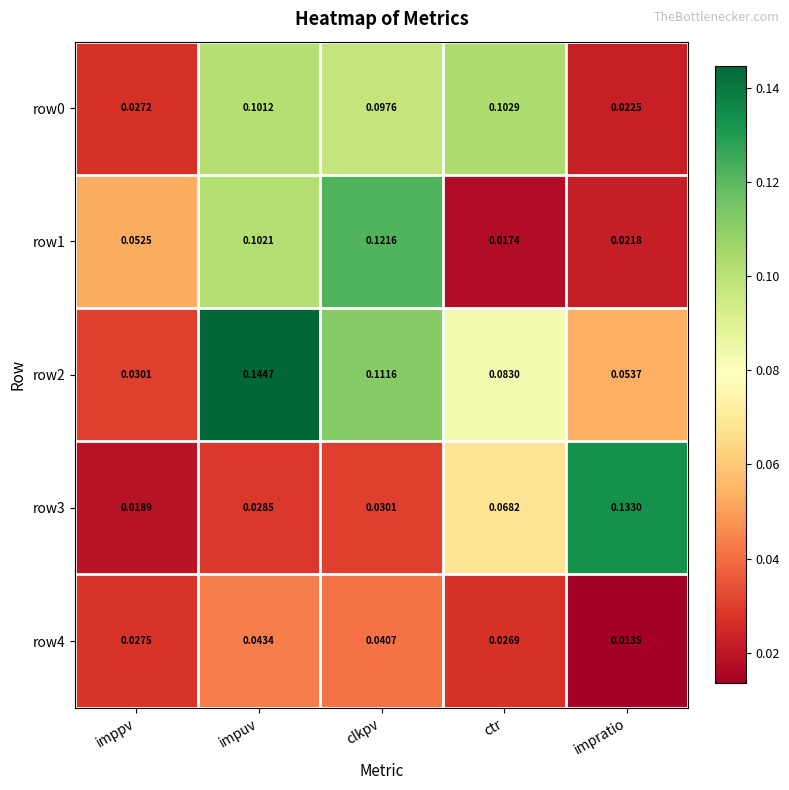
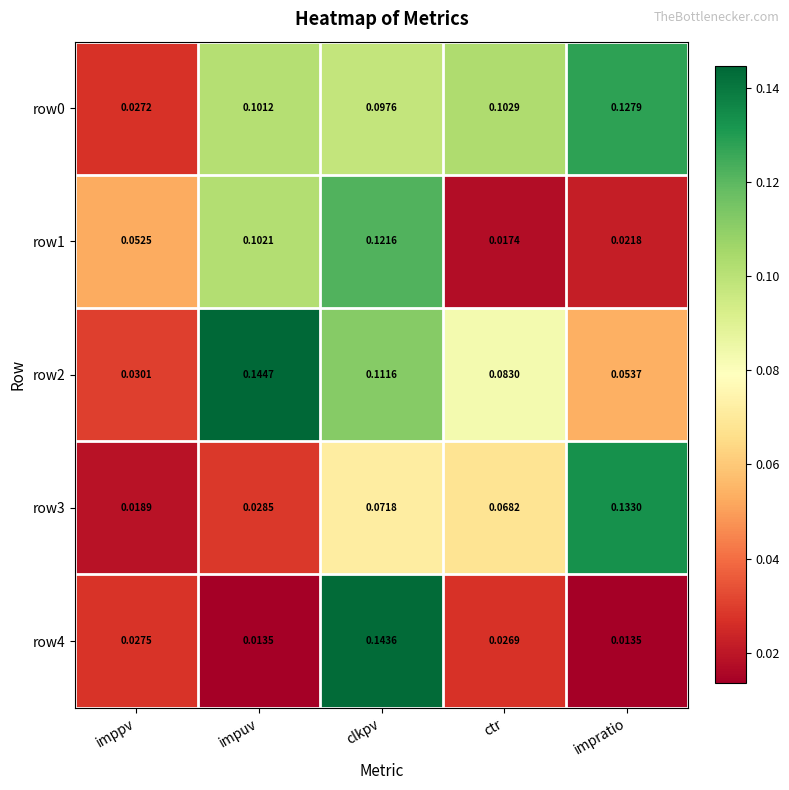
  {
    "row0": {
      "imppv": 0.0272,
      "impuv": 0.1012,
      "clkpv": 0.0976,
      "ctr": 0.1029,
-     "impratio": 0.0225
+     "impratio": 0.1279
    },
    "row1": {
      "imppv": 0.0525,
      "impuv": 0.1021,
      "clkpv": 0.1216,
      "ctr": 0.0174,
      "impratio": 0.0218
    },
    "row2": {
      "imppv": 0.0301,
      "impuv": 0.1447,
      "clkpv": 0.1116,
      "ctr": 0.0830,
      "impratio": 0.0537
    },
    "row3": {
      "imppv": 0.0189,
      "impuv": 0.0285,
-     "clkpv": 0.0301,
+     "clkpv": 0.0718,
      "ctr": 0.0682,
      "impratio": 0.1330
    },
    "row4": {
      "imppv": 0.0275,
-     "impuv": 0.0434,
-     "clkpv": 0.0407,
+     "impuv": 0.0135,
+     "clkpv": 0.1436,
      "ctr": 0.0269,
      "impratio": 0.0135
    }
  }
